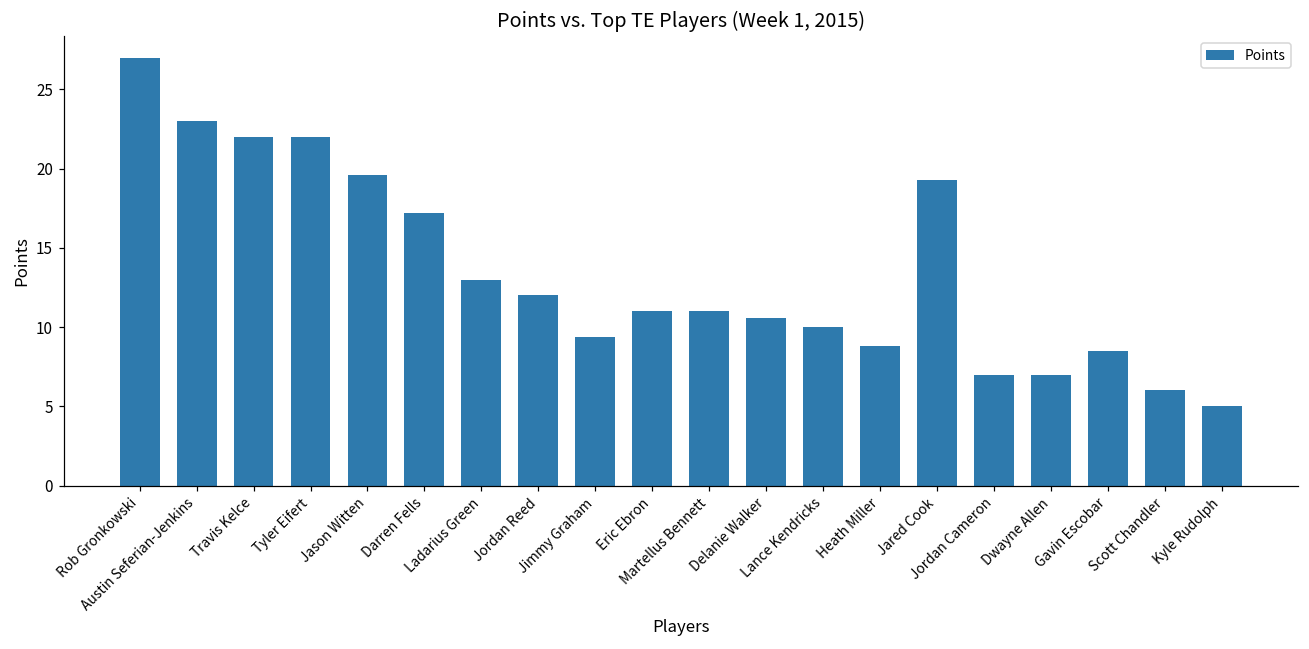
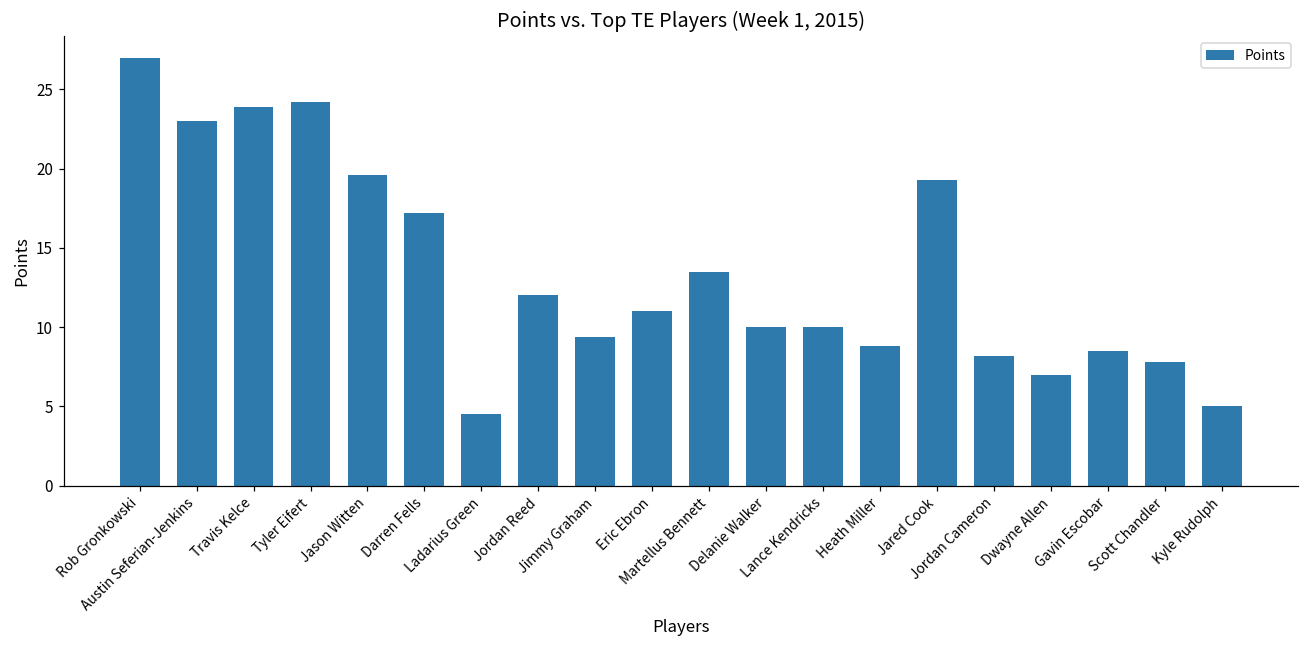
  {
    "Rob Gronkowski": 27.0,
    "Austin Seferian-Jenkins": 23.0,
-   "Travis Kelce": 22.0,
-   "Tyler Eifert": 22.0,
+   "Travis Kelce": 23.9,
+   "Tyler Eifert": 24.2,
    "Jason Witten": 19.6,
    "Darren Fells": 17.2,
-   "Ladarius Green": 13.0,
+   "Ladarius Green": 4.5,
    "Jordan Reed": 12.0,
    "Jimmy Graham": 9.4,
    "Eric Ebron": 11.0,
-   "Martellus Bennett": 11.0,
-   "Delanie Walker": 10.6,
+   "Martellus Bennett": 13.5,
+   "Delanie Walker": 10.0,
    "Lance Kendricks": 10.0,
    "Heath Miller": 8.8,
    "Jared Cook": 19.3,
-   "Jordan Cameron": 7.0,
+   "Jordan Cameron": 8.2,
    "Dwayne Allen": 7.0,
    "Gavin Escobar": 8.5,
-   "Scott Chandler": 6.0,
+   "Scott Chandler": 7.8,
    "Kyle Rudolph": 5.0
  }
